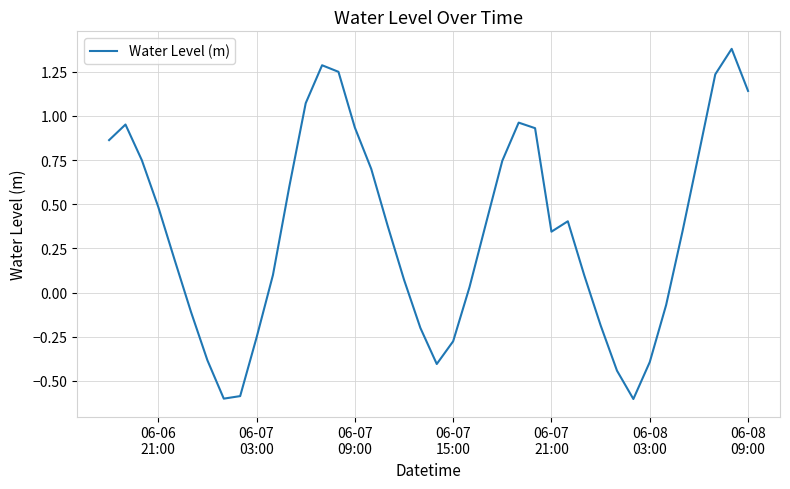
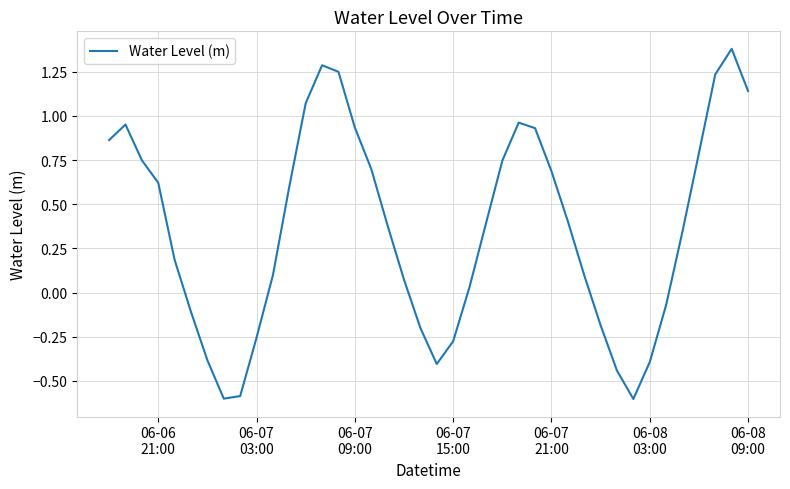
  {
-   "06-06 21:00": 0.48,
+   "06-06 21:00": 0.62,
    "06-07 03:00": -0.25,
    "06-07 09:00": 0.93,
    "06-07 15:00": -0.28,
-   "06-07 21:00": 0.34,
+   "06-07 21:00": 0.69,
    "06-08 03:00": -0.39,
    "06-08 09:00": 1.14
  }
